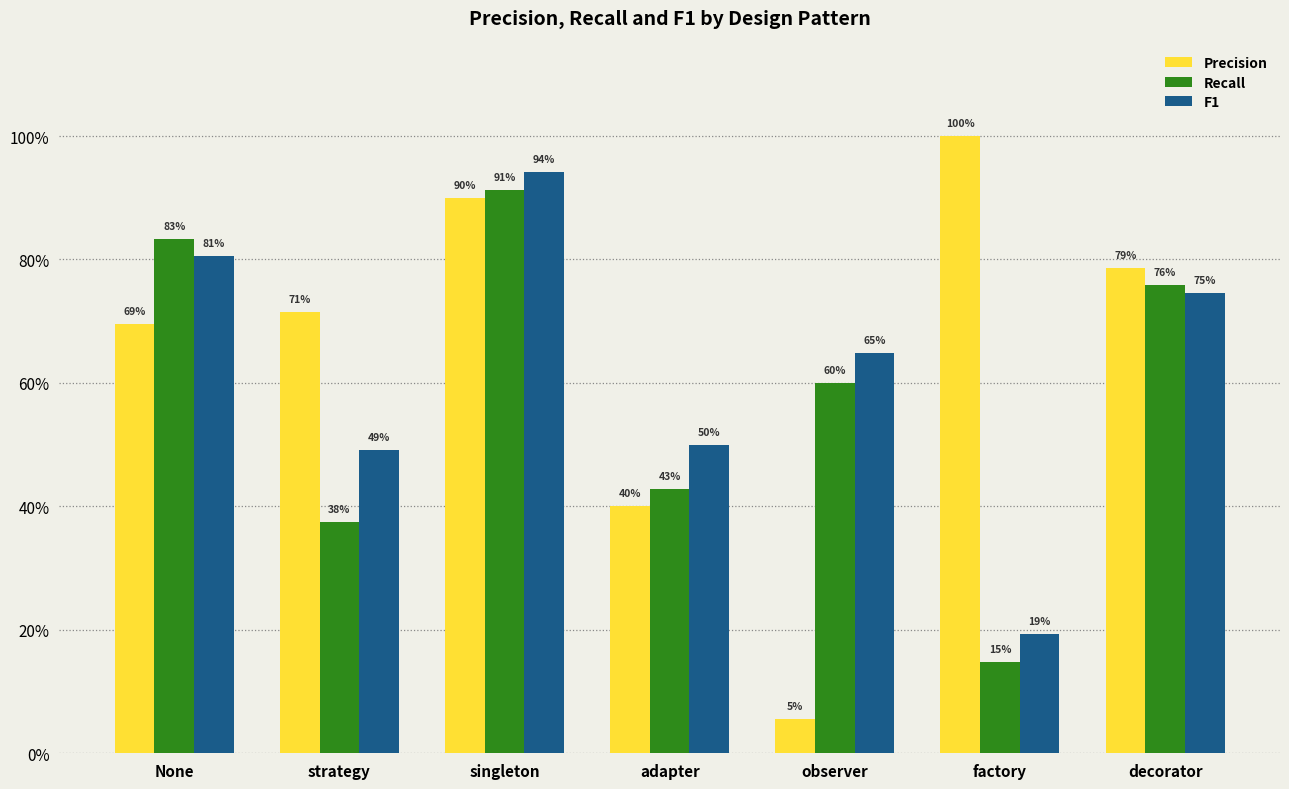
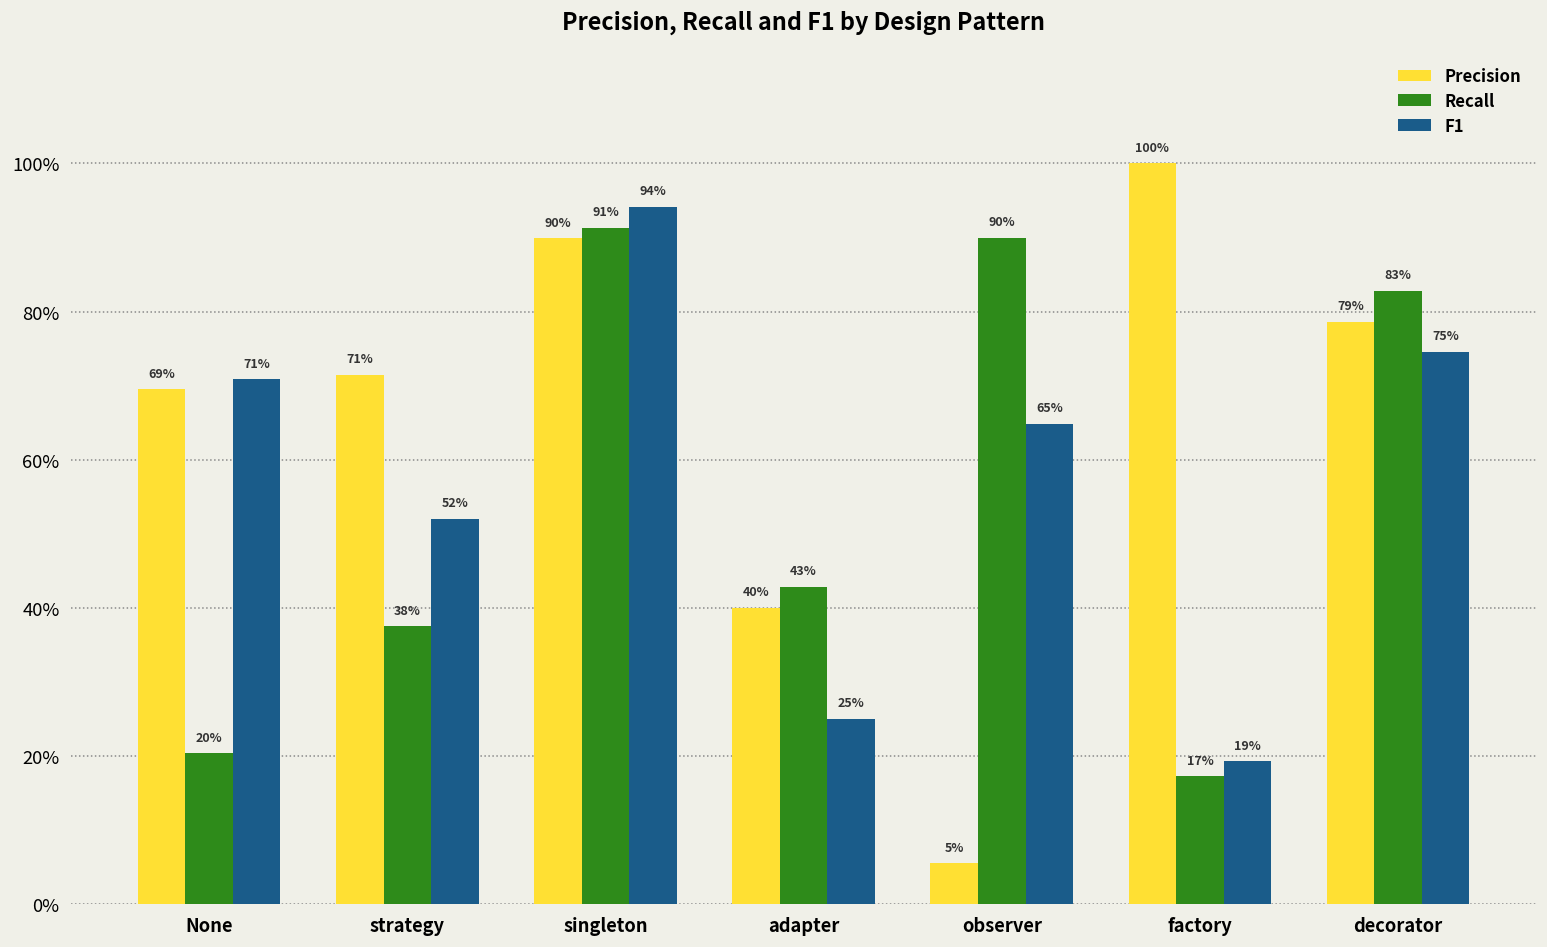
  {
    "Precision": {
      "None": "69%",
      "strategy": "71%",
      "singleton": "90%",
      "adapter": "40%",
      "observer": "5%",
      "factory": "100%",
      "decorator": "79%"
    },
    "Recall": {
-     "None": "83%",
+     "None": "20%",
      "strategy": "38%",
      "singleton": "91%",
      "adapter": "43%",
-     "observer": "60%",
-     "factory": "15%",
-     "decorator": "76%"
+     "observer": "90%",
+     "factory": "17%",
+     "decorator": "83%"
    },
    "F1": {
-     "None": "81%",
-     "strategy": "49%",
+     "None": "71%",
+     "strategy": "52%",
      "singleton": "94%",
-     "adapter": "50%",
+     "adapter": "25%",
      "observer": "65%",
      "factory": "19%",
      "decorator": "75%"
    }
  }
